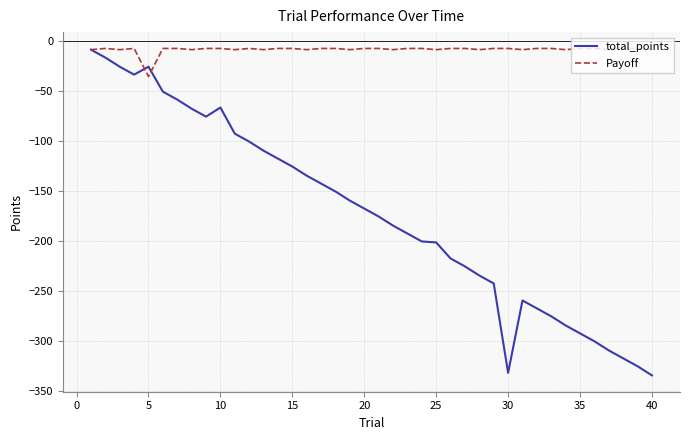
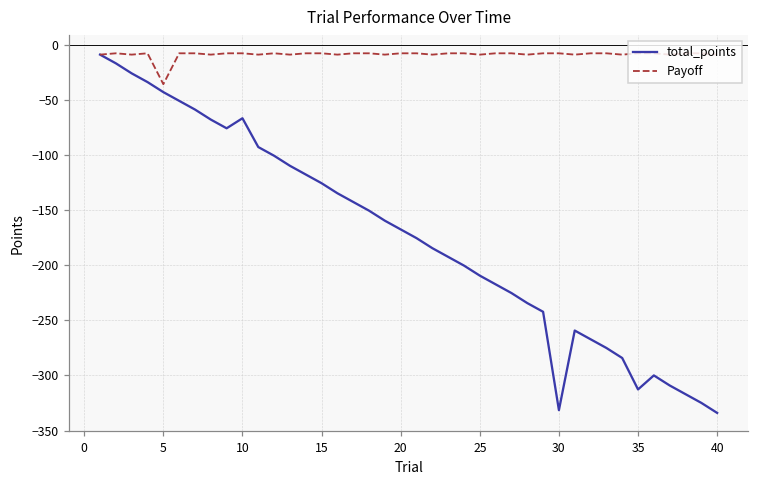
  {
    "total_points": {
-     "5": -26,
+     "5": -43,
      "10": -67,
      "15": -126,
      "20": -168,
-     "25": -201,
+     "25": -210,
      "30": -332,
-     "35": -292,
+     "35": -313,
      "40": -334
    },
    "Payoff": {
      "5": -36,
      "10": -8,
      "15": -8,
      "20": -8,
      "25": -9,
      "30": -8
    }
  }
